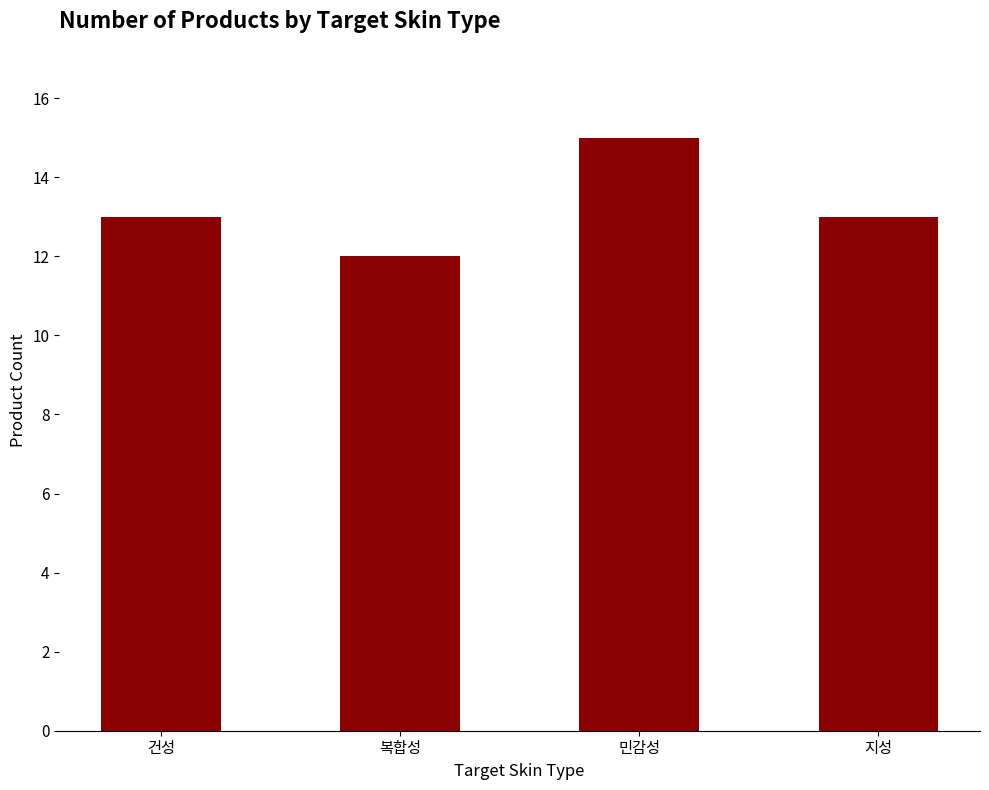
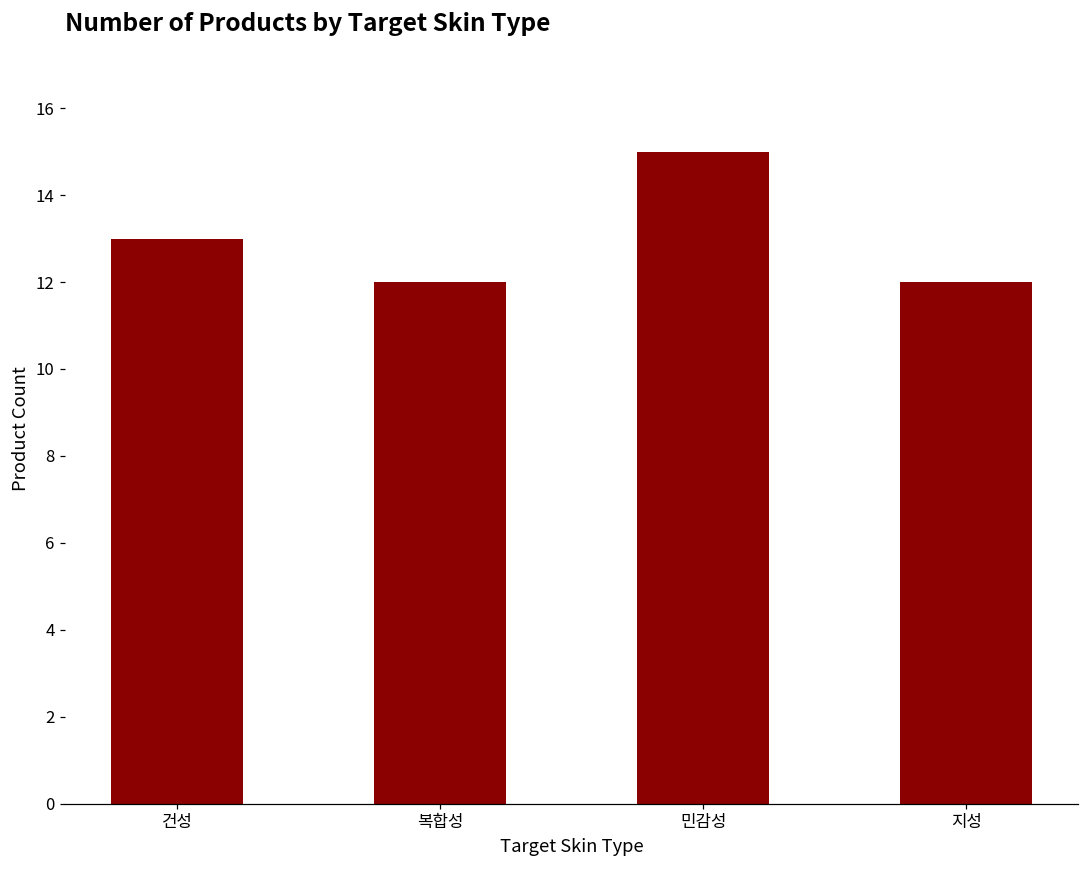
  {
    "건성": 13,
    "복합성": 12,
    "민감성": 15,
-   "지성": 13
+   "지성": 12
  }
